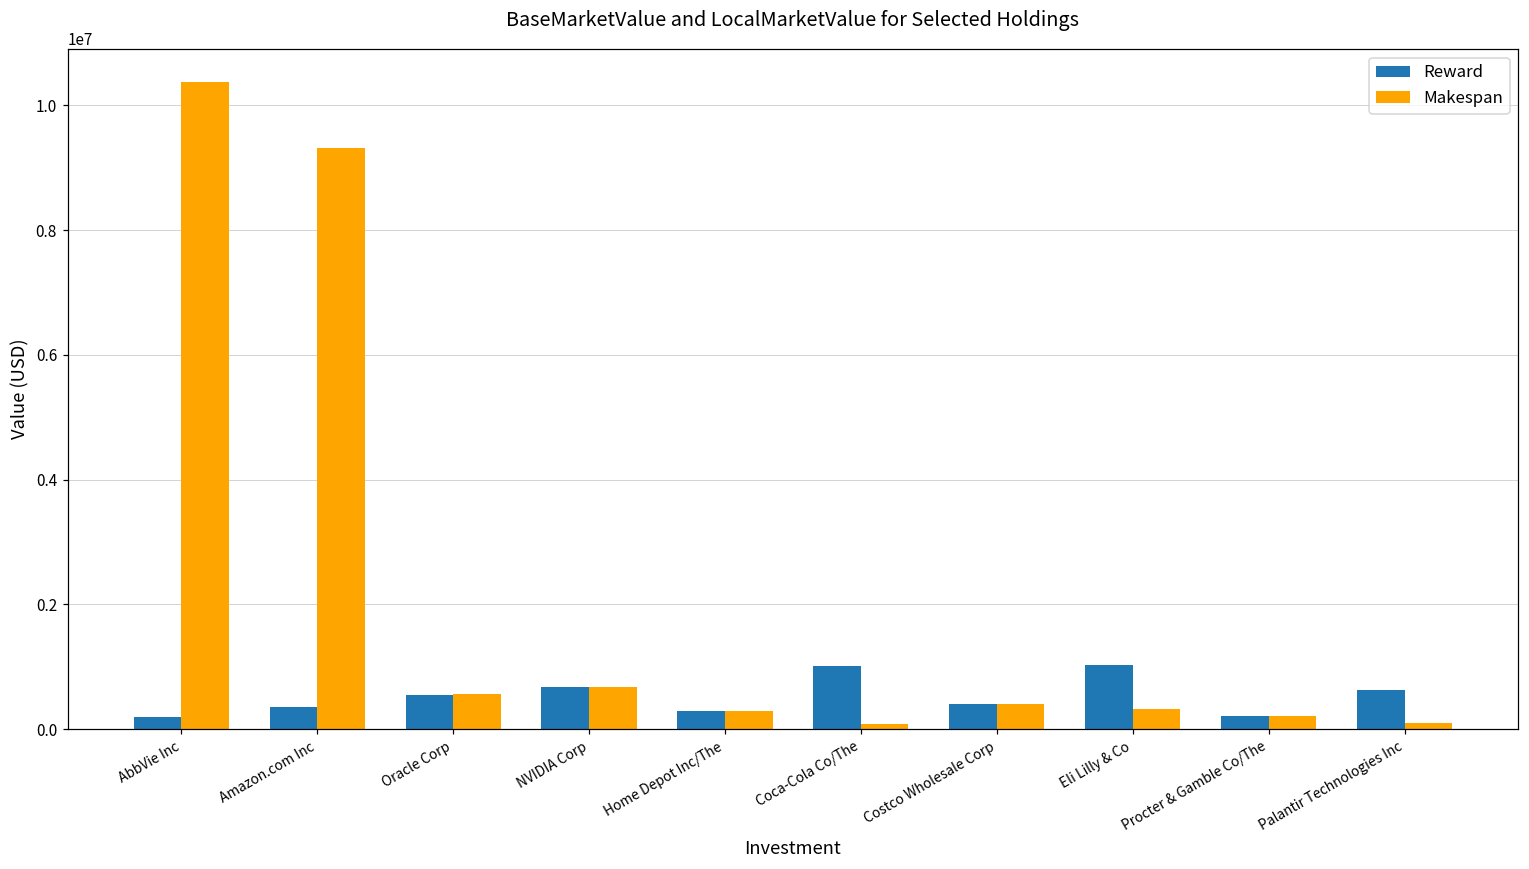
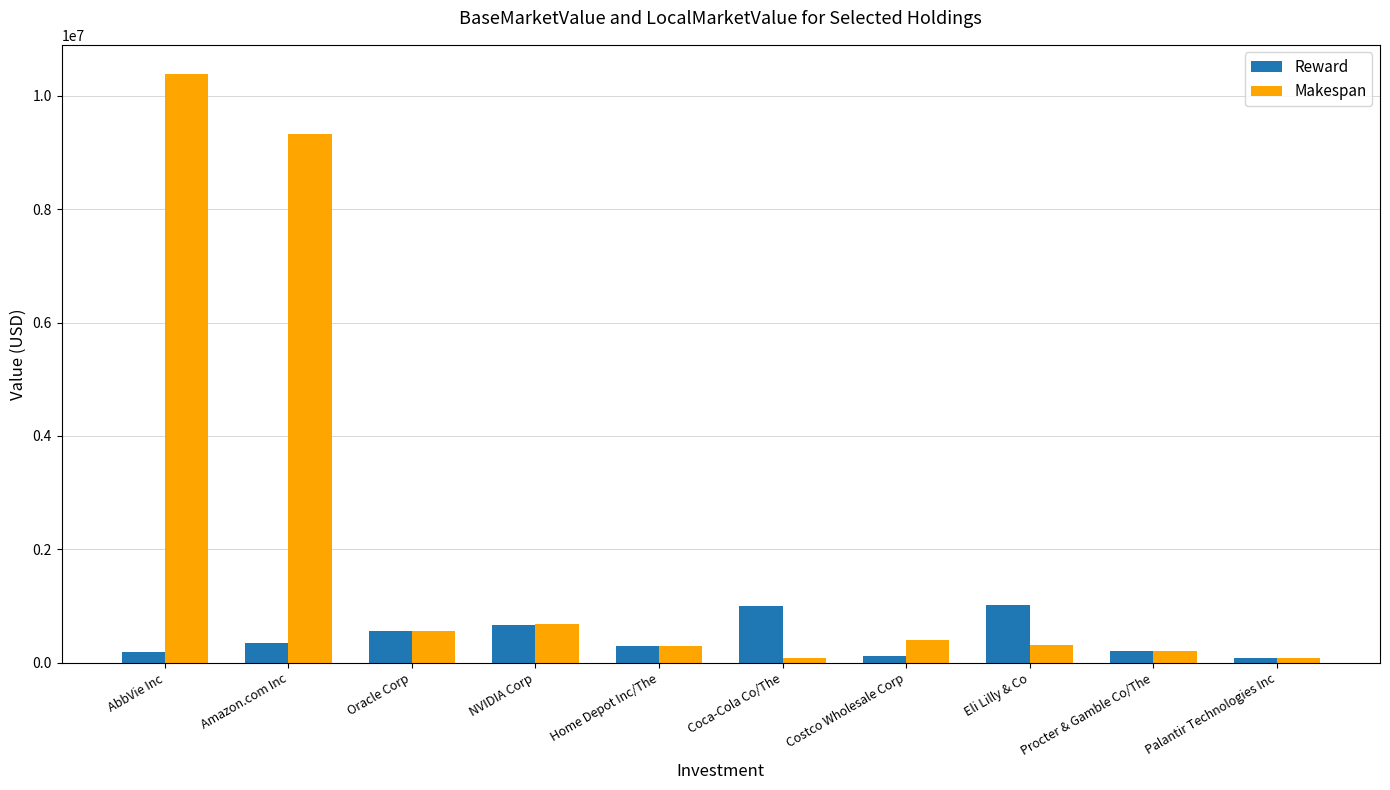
  {
    "Reward": {
      "AbbVie Inc": 200000,
      "Amazon.com Inc": 300000,
      "Oracle Corp": 600000,
      "NVIDIA Corp": 700000,
      "Home Depot Inc/The": 300000,
      "Coca-Cola Co/The": 1000000,
-     "Costco Wholesale Corp": 400000,
+     "Costco Wholesale Corp": 100000,
      "Eli Lilly & Co": 1000000,
      "Procter & Gamble Co/The": 200000,
-     "Palantir Technologies Inc": 600000
+     "Palantir Technologies Inc": 100000
    },
    "Makespan": {
      "AbbVie Inc": 10400000,
      "Amazon.com Inc": 9300000,
      "Oracle Corp": 600000,
      "NVIDIA Corp": 700000,
      "Home Depot Inc/The": 300000,
      "Coca-Cola Co/The": 100000,
      "Costco Wholesale Corp": 400000,
      "Eli Lilly & Co": 300000,
      "Procter & Gamble Co/The": 200000,
      "Palantir Technologies Inc": 100000
    }
  }
